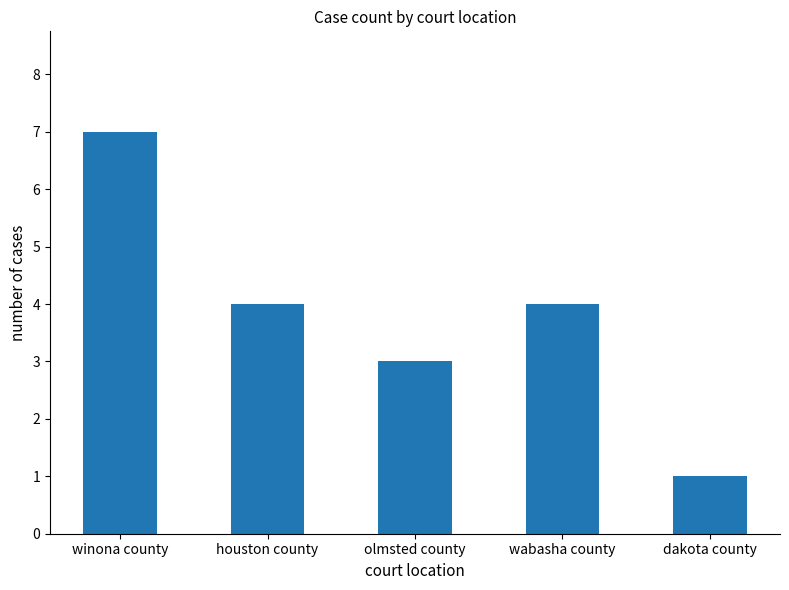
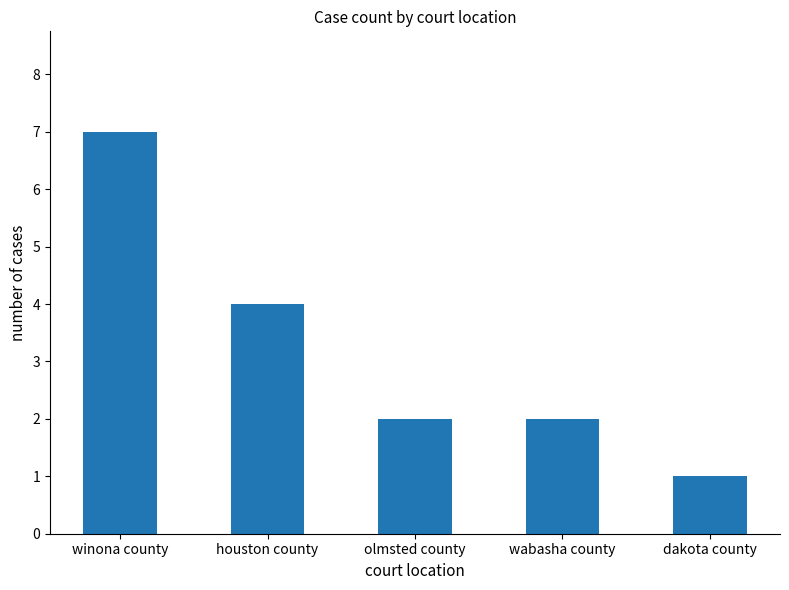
  {
    "winona county": 7,
    "houston county": 4,
-   "olmsted county": 3,
-   "wabasha county": 4,
+   "olmsted county": 2,
+   "wabasha county": 2,
    "dakota county": 1
  }
